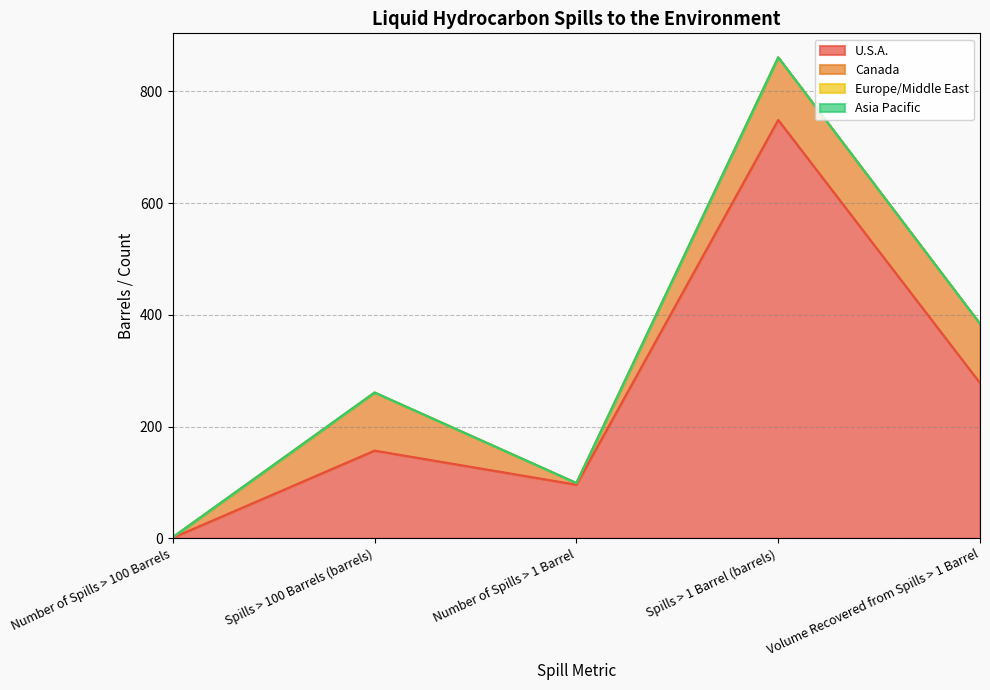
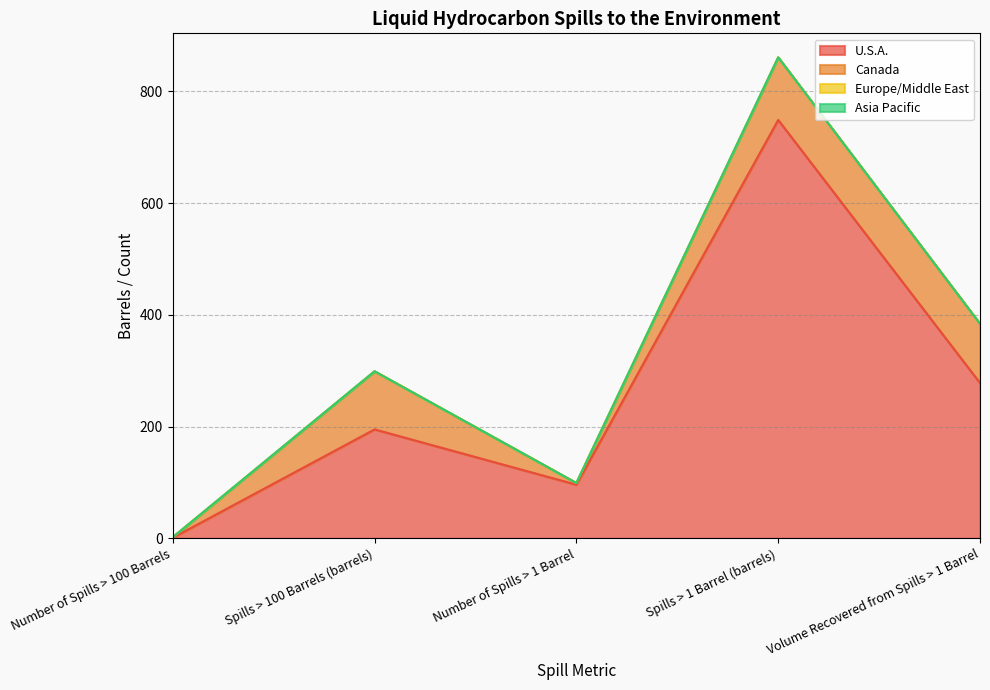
  {
    "U.S.A.": {
-     "Spills > 100 Barrels (barrels)": 160,
+     "Spills > 100 Barrels (barrels)": 200,
      "Spills > 1 Barrel (barrels)": 750,
      "Volume Recovered from Spills > 1 Barrel": 280
    }
  }
